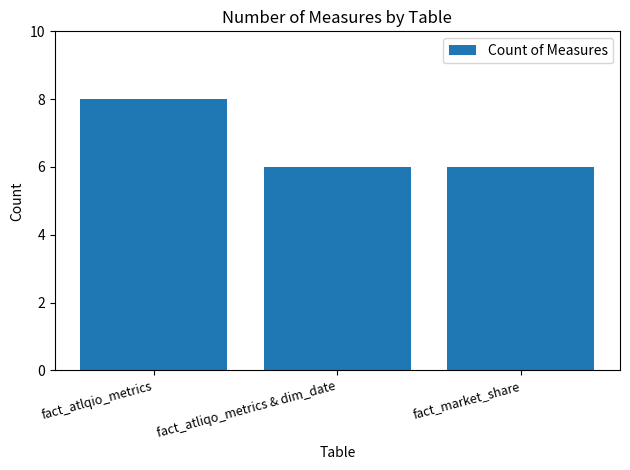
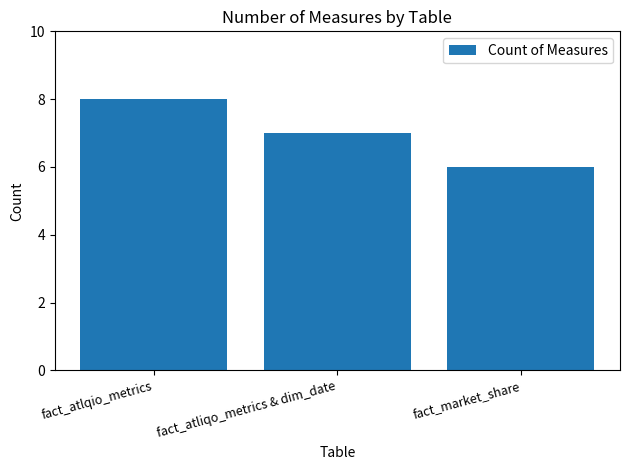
  {
    "fact_atlqio_metrics": 8,
-   "fact_atliqo_metrics & dim_date": 6,
+   "fact_atliqo_metrics & dim_date": 7,
    "fact_market_share": 6
  }
